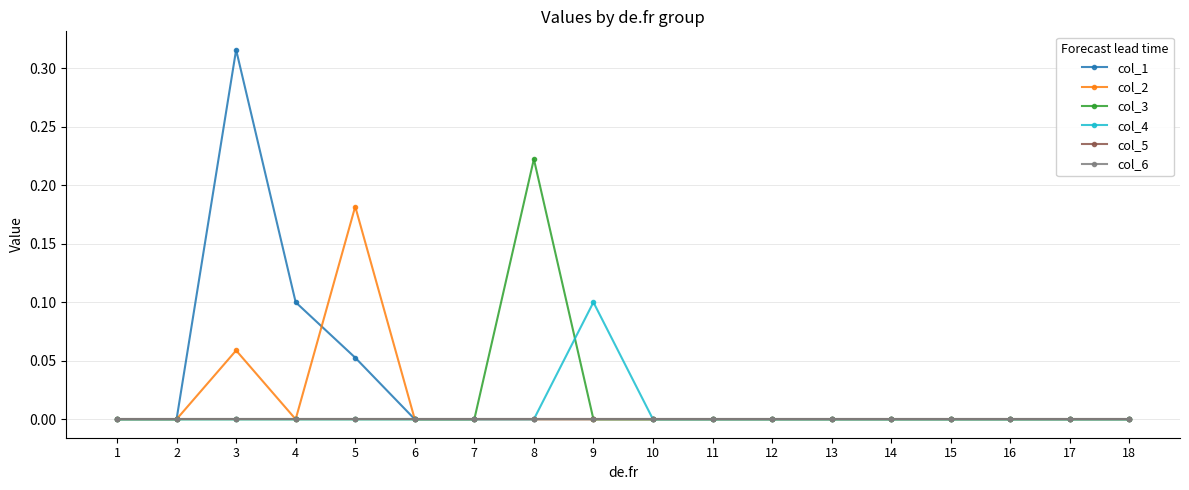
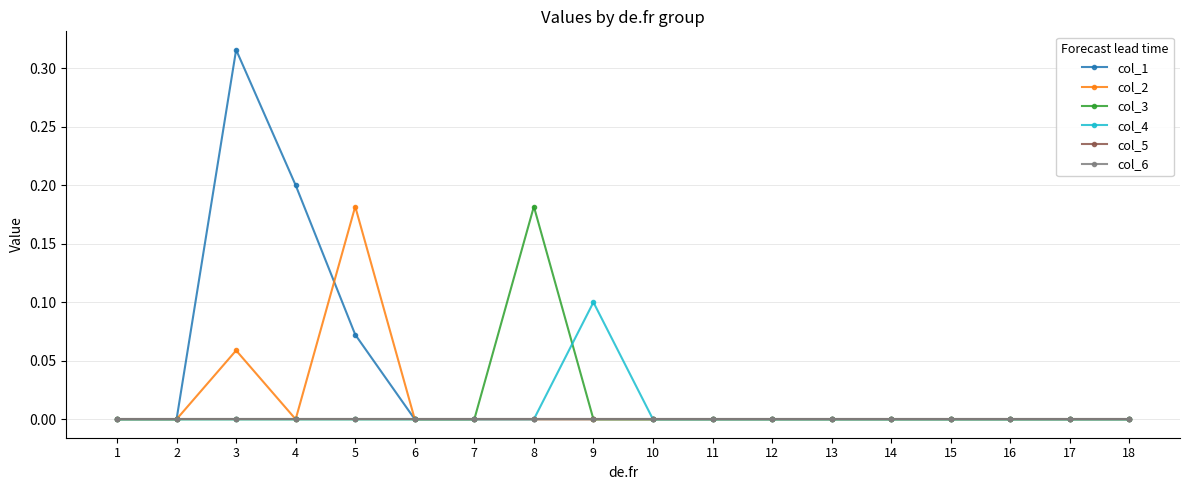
  {
    "col_1": {
      "3": 0.316,
-     "4": 0.1,
-     "5": 0.053
+     "4": 0.2,
+     "5": 0.072
    },
    "col_2": {
      "3": 0.059,
      "5": 0.182
    },
    "col_3": {
-     "8": 0.222
+     "8": 0.182
    },
    "col_4": {
      "9": 0.100
    }
  }
